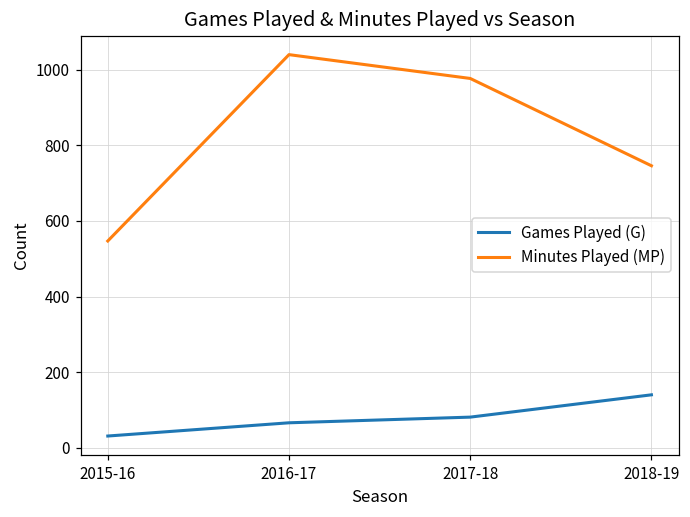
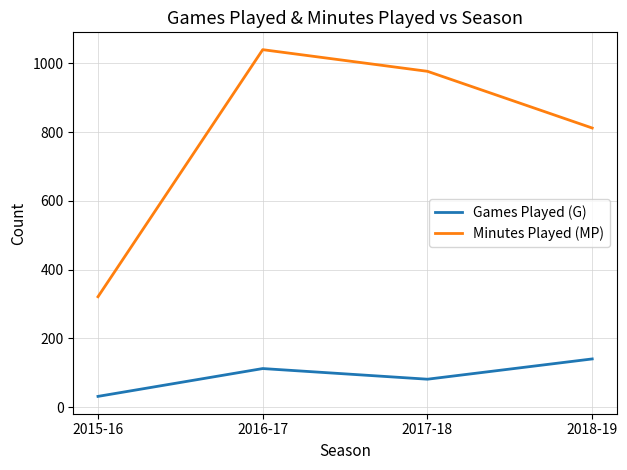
  {
    "Games Played (G)": {
      "2015-16": 30,
-     "2016-17": 70,
+     "2016-17": 110,
      "2017-18": 80,
      "2018-19": 140
    },
    "Minutes Played (MP)": {
-     "2015-16": 550,
+     "2015-16": 320,
      "2016-17": 1040,
      "2017-18": 980,
-     "2018-19": 750
+     "2018-19": 810
    }
  }
